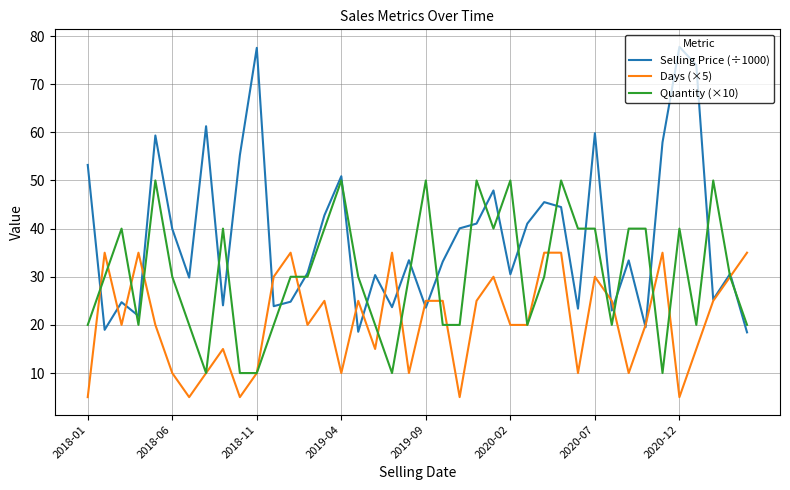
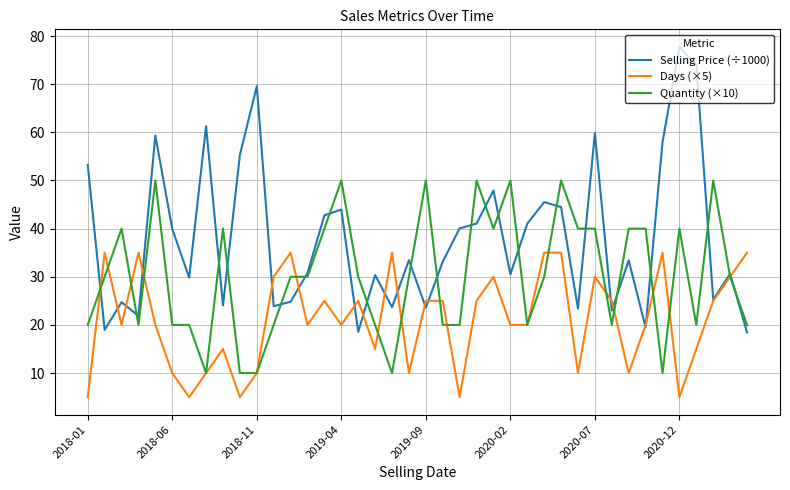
  {
    "Selling Price (÷1000)": {
      "2018-01": 53,
      "2018-06": 40,
-     "2018-11": 78,
-     "2019-04": 51,
+     "2018-11": 70,
+     "2019-04": 44,
      "2019-09": 24,
      "2020-02": 31,
      "2020-07": 60
    },
    "Days (×5)": {
      "2018-01": 5,
      "2018-06": 10,
-     "2019-04": 10,
+     "2019-04": 20,
      "2019-09": 25,
      "2020-02": 20,
      "2020-07": 30,
      "2020-12": 5
    },
    "Quantity (×10)": {
      "2018-01": 20,
-     "2018-06": 30,
+     "2018-06": 20,
      "2019-04": 50,
      "2019-09": 50,
      "2020-02": 50,
      "2020-07": 40,
      "2020-12": 40
    }
  }
